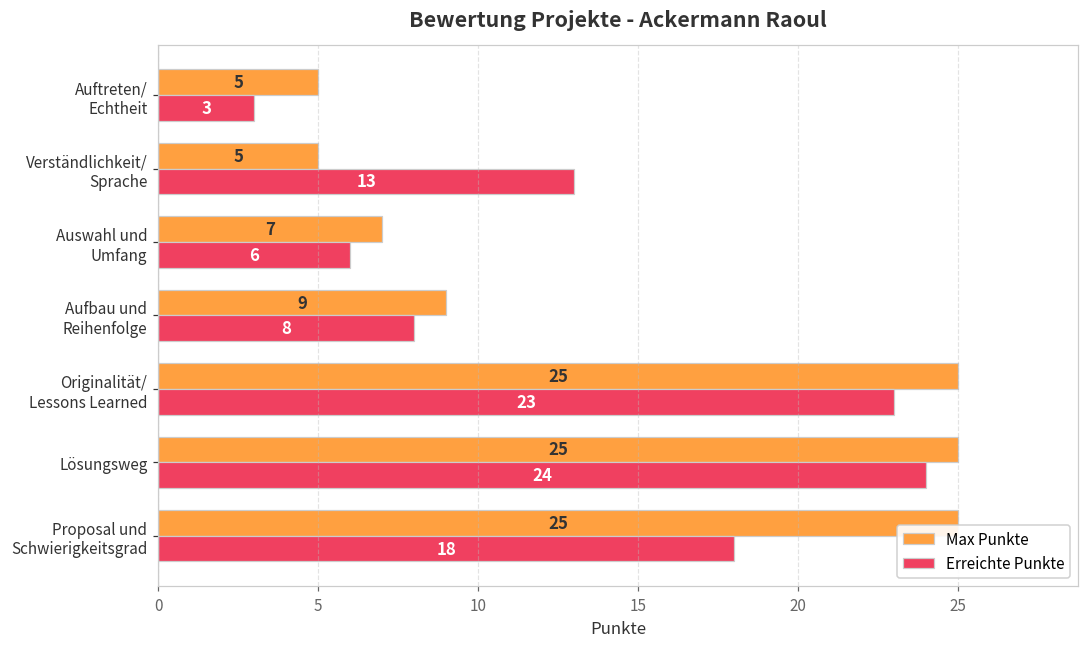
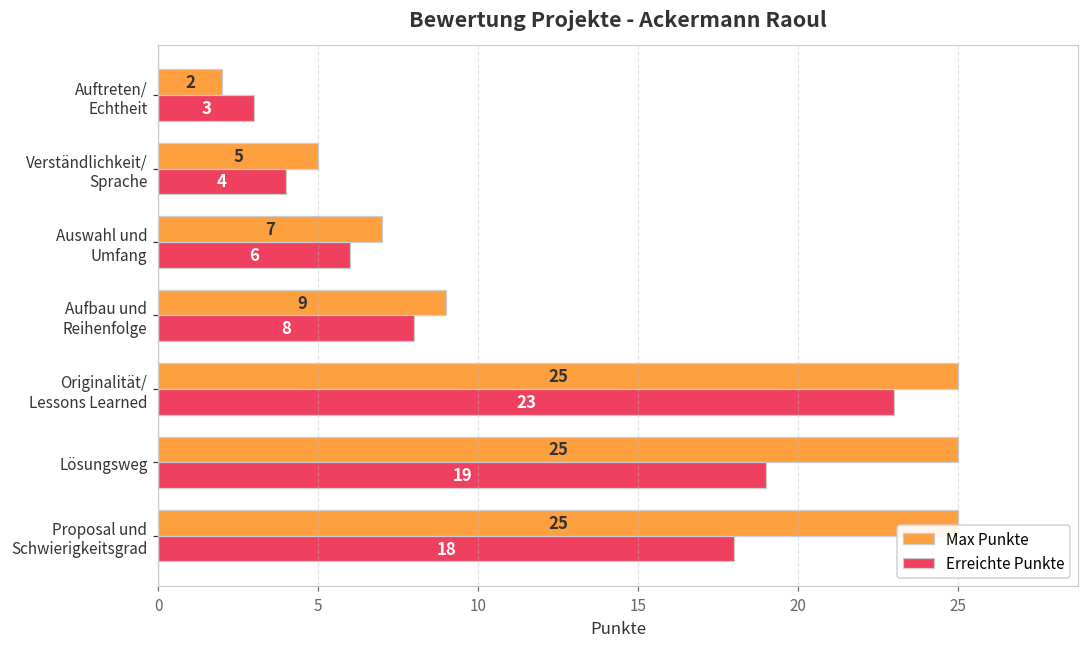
  {
    "Max Punkte": {
-     "Auftreten/ Echtheit": 5,
+     "Auftreten/ Echtheit": 2,
      "Verständlichkeit/ Sprache": 5,
      "Auswahl und Umfang": 7,
      "Aufbau und Reihenfolge": 9,
      "Originalität/ Lessons Learned": 25,
      "Lösungsweg": 25,
      "Proposal und Schwierigkeitsgrad": 25
    },
    "Erreichte Punkte": {
      "Auftreten/ Echtheit": 3,
-     "Verständlichkeit/ Sprache": 13,
+     "Verständlichkeit/ Sprache": 4,
      "Auswahl und Umfang": 6,
      "Aufbau und Reihenfolge": 8,
      "Originalität/ Lessons Learned": 23,
-     "Lösungsweg": 24,
+     "Lösungsweg": 19,
      "Proposal und Schwierigkeitsgrad": 18
    }
  }
